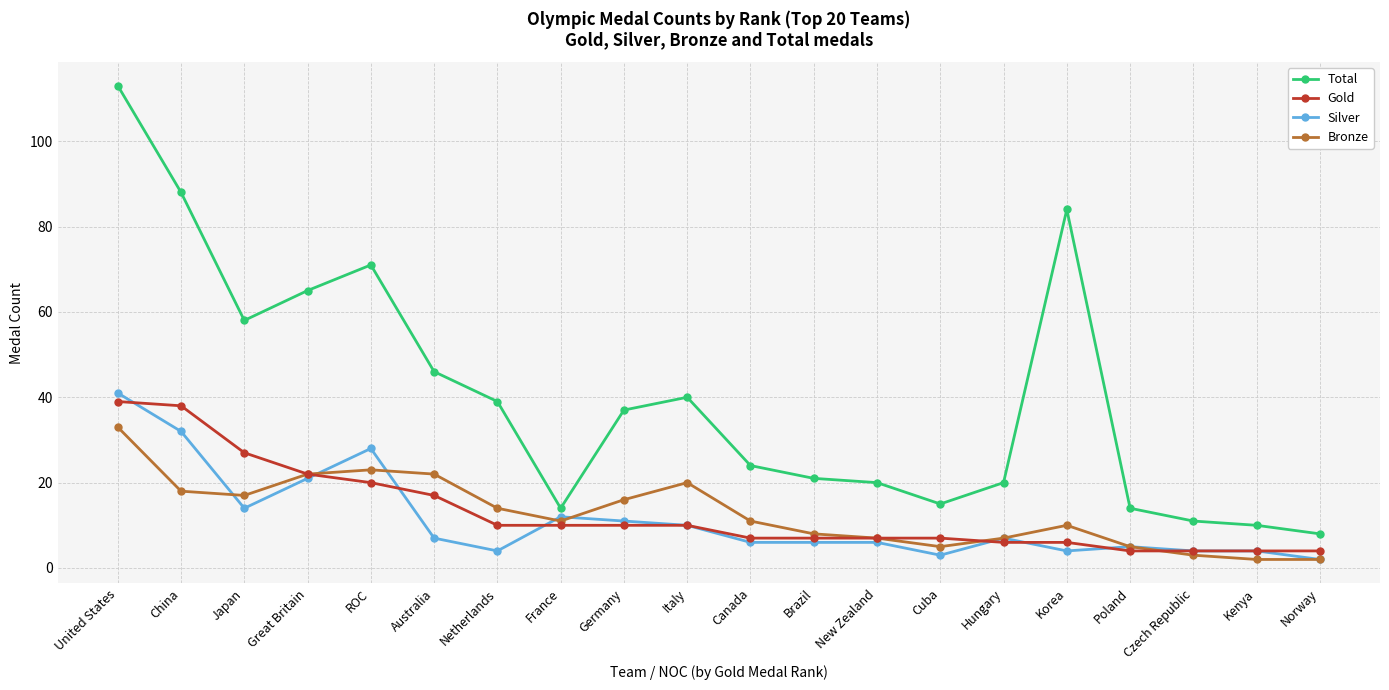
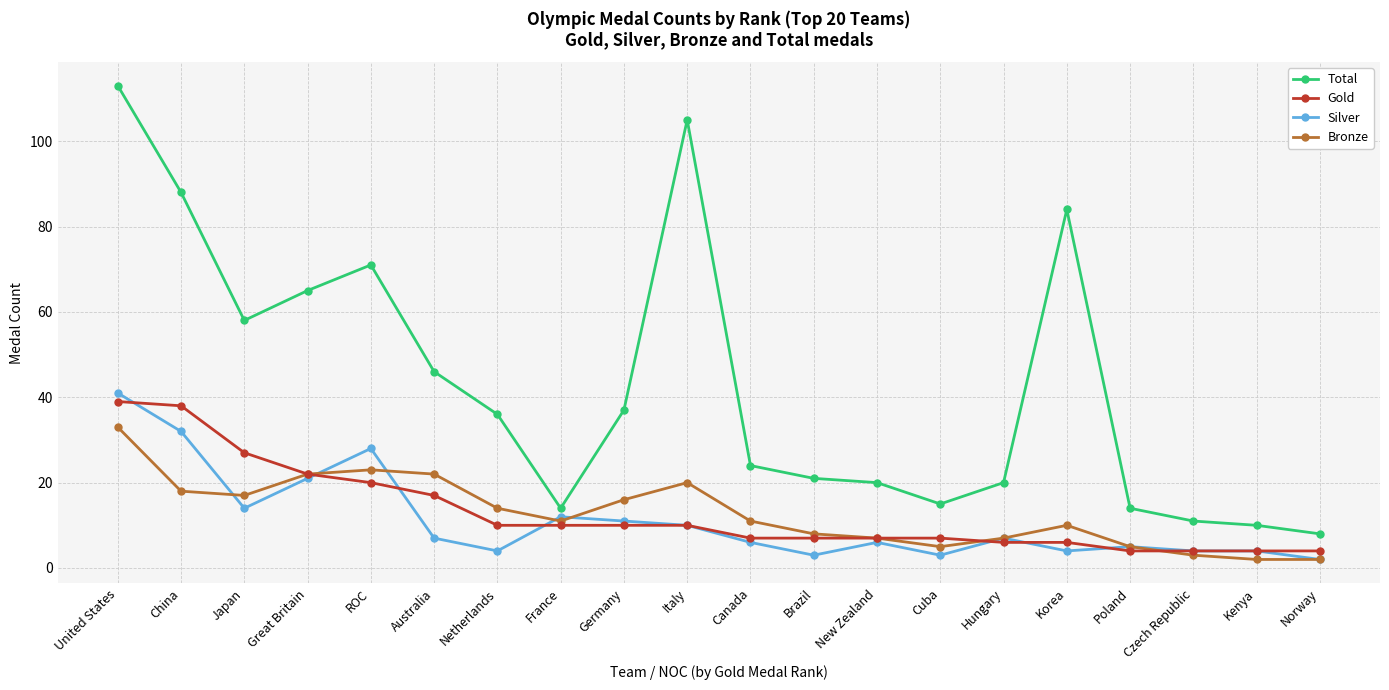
  {
    "Total": {
      "United States": 113,
      "China": 88,
      "Japan": 58,
      "Great Britain": 65,
      "ROC": 71,
      "Australia": 46,
-     "Netherlands": 39,
+     "Netherlands": 36,
      "France": 14,
      "Germany": 37,
-     "Italy": 40,
+     "Italy": 105,
      "Canada": 24,
      "Brazil": 21,
      "New Zealand": 20,
      "Cuba": 15,
      "Hungary": 20,
      "Korea": 84,
      "Poland": 14,
      "Czech Republic": 11,
      "Kenya": 10,
      "Norway": 8
    },
    "Silver": {
      "United States": 41,
      "China": 32,
      "Japan": 14,
      "Great Britain": 21,
      "ROC": 28,
      "Australia": 7,
      "Netherlands": 4,
      "France": 12,
      "Germany": 11,
      "Canada": 6,
-     "Brazil": 6,
+     "Brazil": 3,
      "New Zealand": 6,
      "Cuba": 3,
      "Korea": 4
    }
  }
